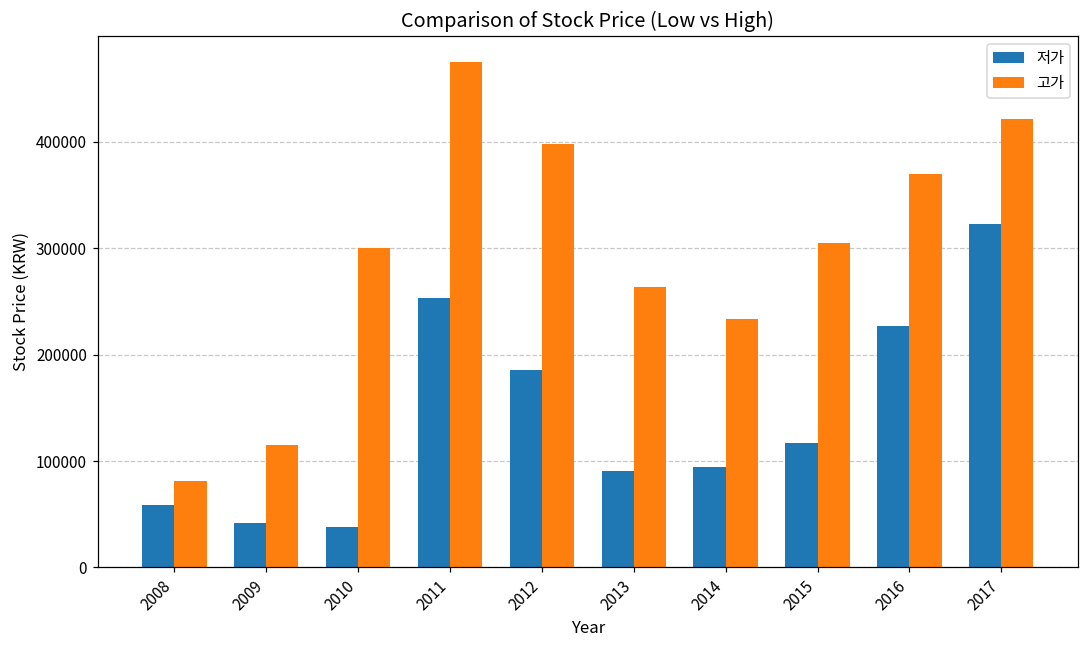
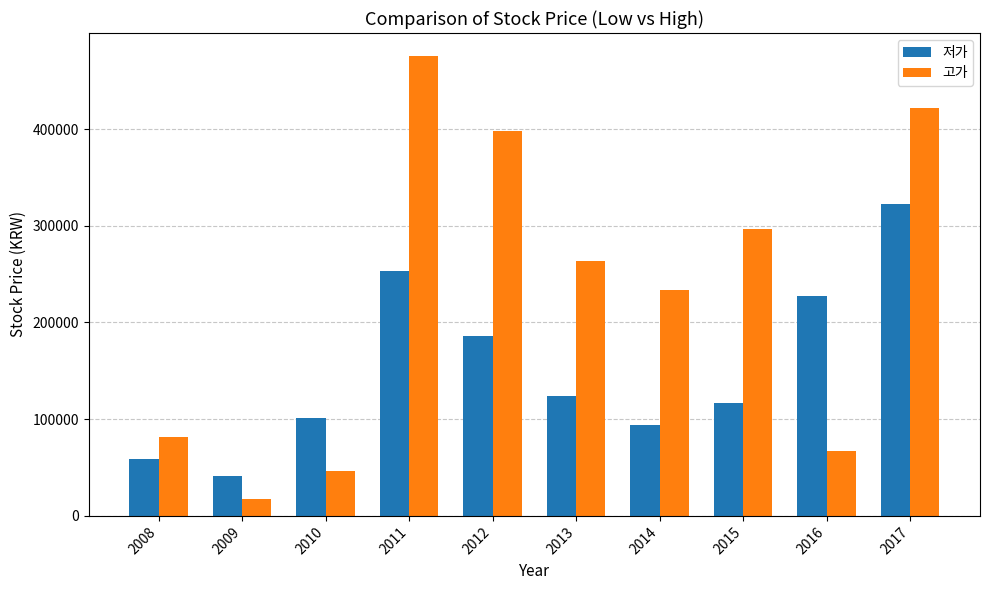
  {
    "저가": {
      "2008": 60000,
      "2009": 40000,
-     "2010": 40000,
+     "2010": 100000,
      "2011": 250000,
      "2012": 190000,
-     "2013": 90000,
+     "2013": 120000,
      "2014": 90000,
      "2015": 120000,
      "2016": 230000,
      "2017": 320000
    },
    "고가": {
      "2008": 80000,
-     "2009": 120000,
-     "2010": 300000,
+     "2009": 20000,
+     "2010": 50000,
      "2011": 480000,
      "2012": 400000,
      "2013": 260000,
      "2014": 230000,
-     "2015": 310000,
-     "2016": 370000,
+     "2015": 300000,
+     "2016": 70000,
      "2017": 420000
    }
  }
